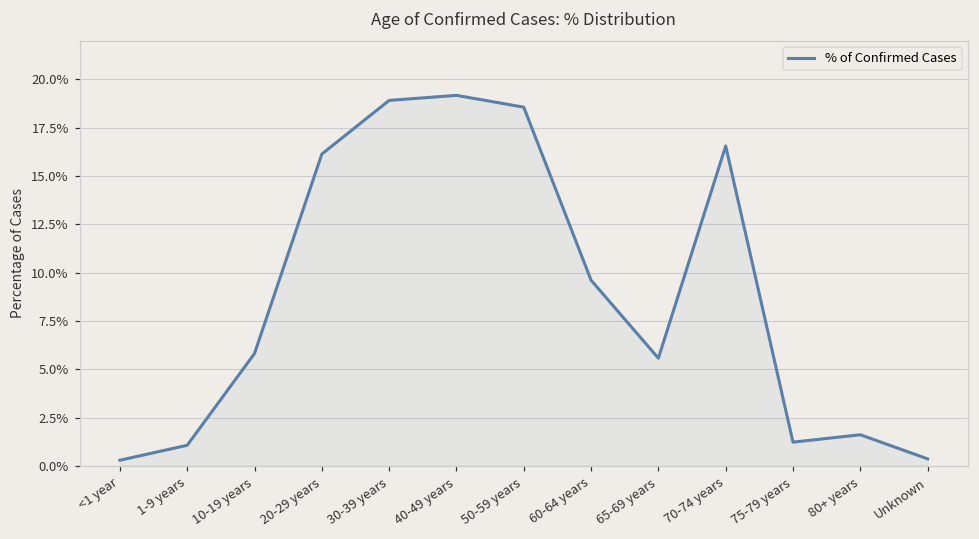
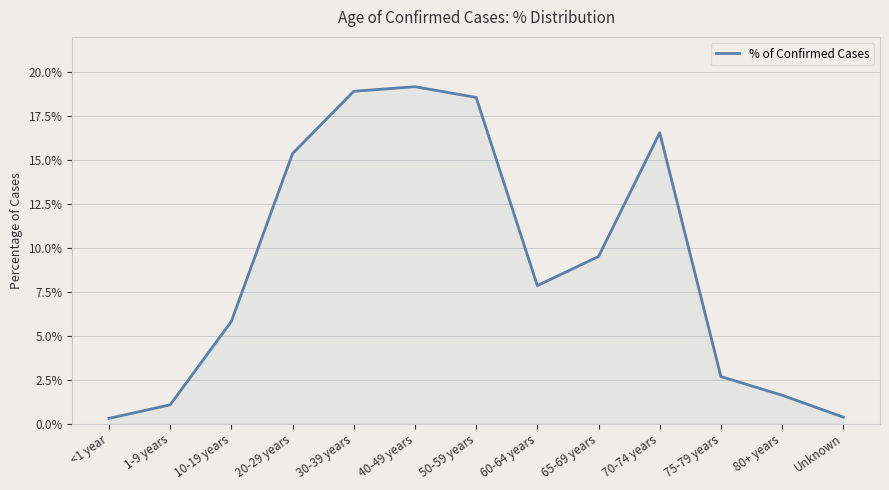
  {
    "<1 year": "0.3%",
    "1-9 years": "1.1%",
    "10-19 years": "5.8%",
-   "20-29 years": "16.1%",
+   "20-29 years": "15.4%",
    "30-39 years": "18.9%",
    "40-49 years": "19.2%",
    "50-59 years": "18.6%",
-   "60-64 years": "9.6%",
-   "65-69 years": "5.6%",
+   "60-64 years": "7.8%",
+   "65-69 years": "9.5%",
    "70-74 years": "16.5%",
-   "75-79 years": "1.2%",
+   "75-79 years": "2.7%",
    "80+ years": "1.6%",
    "Unknown": "0.4%"
  }
